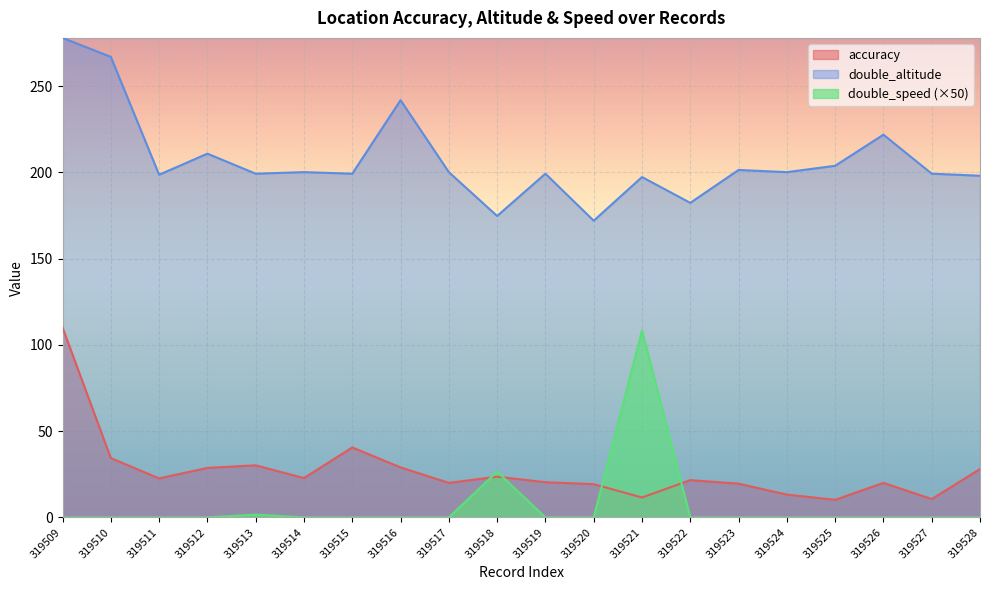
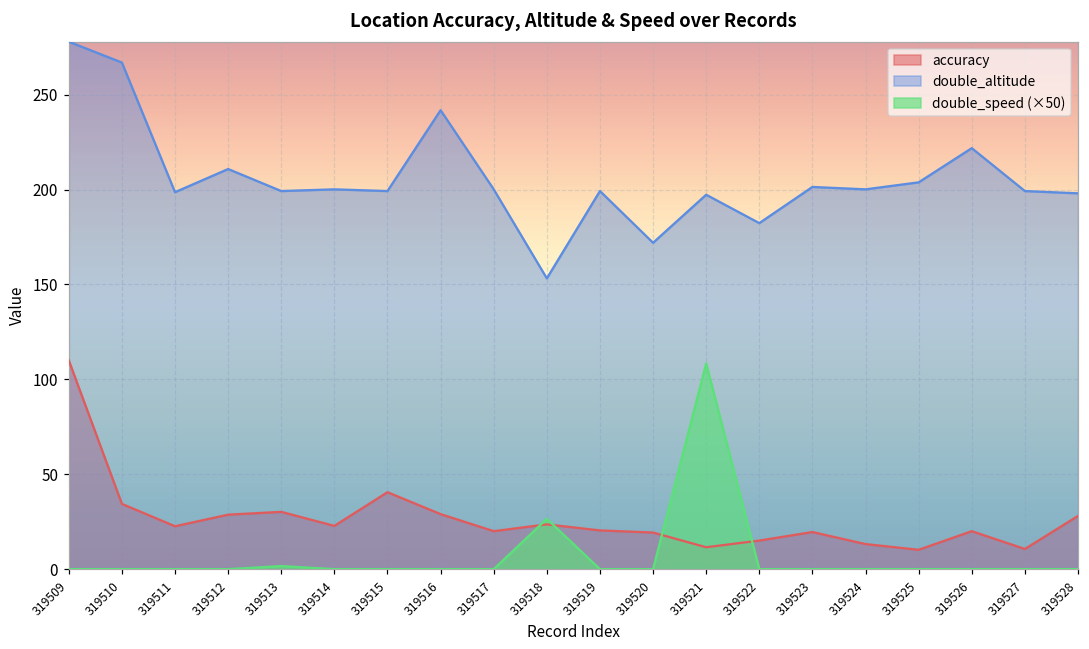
  {
    "accuracy": {
      "319509": 110,
      "319510": 34,
      "319511": 23,
      "319512": 29,
      "319513": 30,
      "319514": 23,
      "319515": 41,
      "319516": 29,
      "319517": 20,
      "319518": 24,
      "319519": 20,
      "319520": 19,
      "319521": 12,
-     "319522": 22,
+     "319522": 15,
      "319523": 20,
      "319524": 13,
      "319525": 10,
      "319526": 20,
      "319527": 11,
      "319528": 28
    },
    "double_altitude": {
      "319509": 278,
      "319510": 267,
      "319511": 199,
      "319512": 211,
      "319513": 199,
      "319514": 200,
      "319515": 199,
      "319516": 242,
      "319517": 200,
-     "319518": 175,
+     "319518": 153,
      "319519": 199,
      "319520": 172,
      "319521": 197,
      "319522": 182,
      "319523": 201,
      "319524": 200,
      "319525": 204,
      "319526": 222,
      "319527": 199,
      "319528": 198
    },
    "double_speed (×50)": {
      "319509": 0,
      "319510": 0,
      "319511": 0,
      "319512": 0,
      "319513": 2,
      "319514": 0,
      "319515": 0,
      "319516": 0,
      "319517": 0,
      "319518": 27,
      "319519": 0,
      "319520": 0,
      "319521": 108,
      "319522": 0,
      "319523": 0,
      "319524": 0,
      "319525": 0,
      "319526": 0,
      "319527": 0,
      "319528": 0
    }
  }
